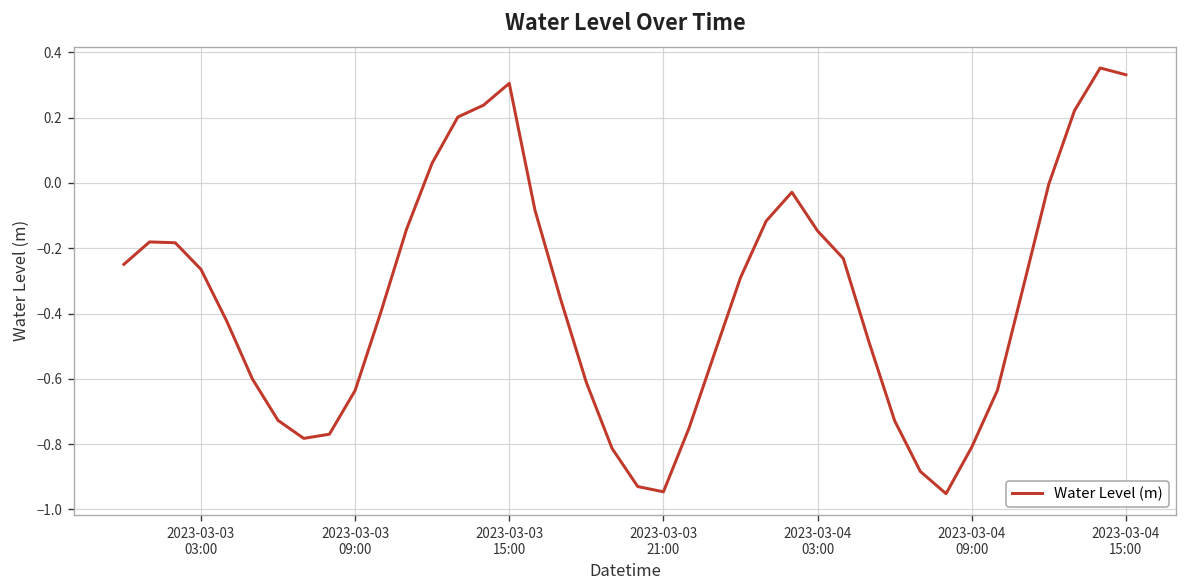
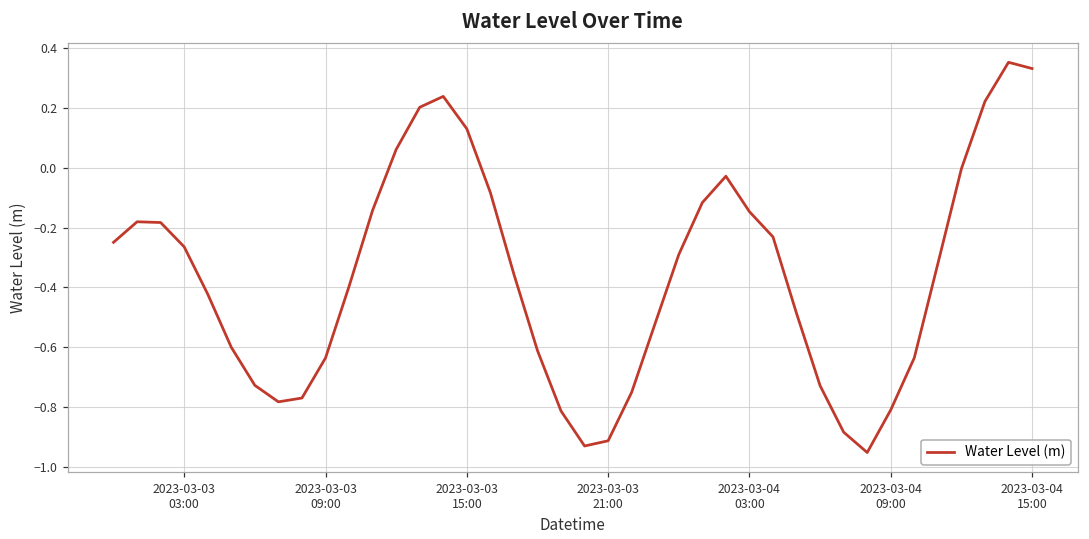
  {
    "2023-03-03 03:00": -0.26,
    "2023-03-03 09:00": -0.64,
-   "2023-03-03 15:00": 0.30,
-   "2023-03-03 21:00": -0.95,
+   "2023-03-03 15:00": 0.13,
+   "2023-03-03 21:00": -0.91,
    "2023-03-04 03:00": -0.15,
    "2023-03-04 09:00": -0.81,
    "2023-03-04 15:00": 0.33
  }
